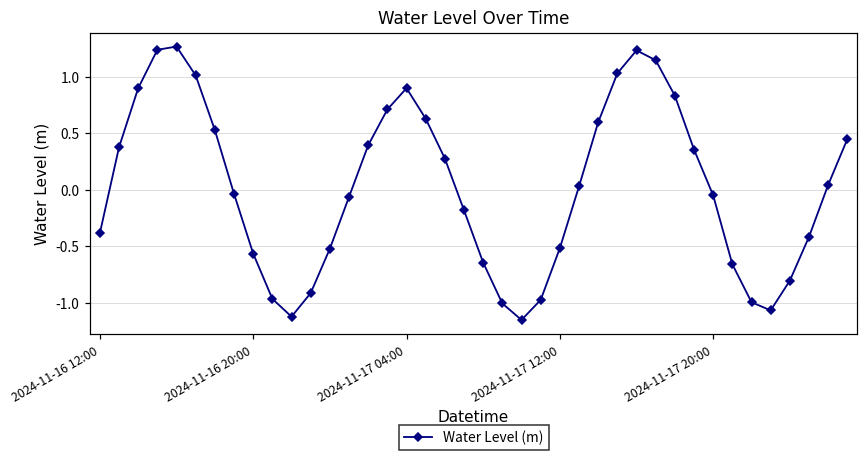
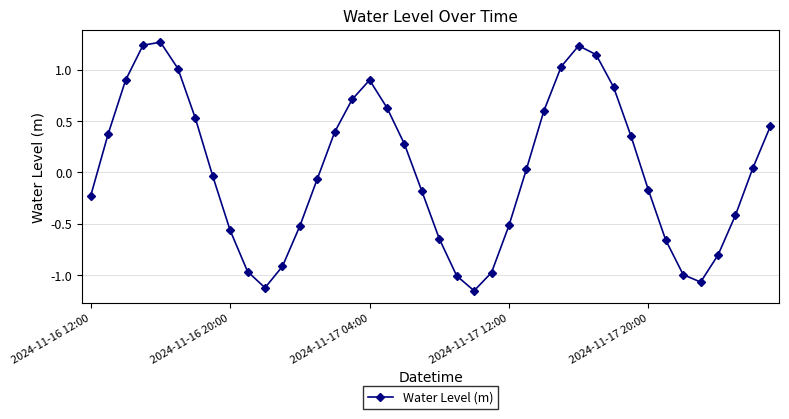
  {
-   "2024-11-16 12:00": -0.38,
+   "2024-11-16 12:00": -0.22,
    "2024-11-16 20:00": -0.56,
    "2024-11-17 04:00": 0.90,
    "2024-11-17 12:00": -0.52,
-   "2024-11-17 20:00": -0.05
+   "2024-11-17 20:00": -0.17
  }
